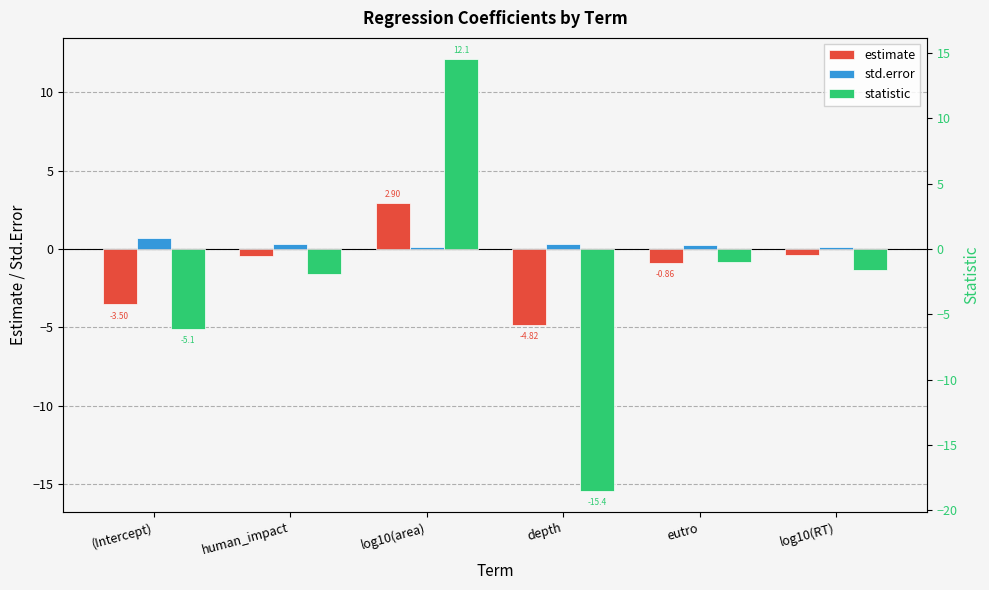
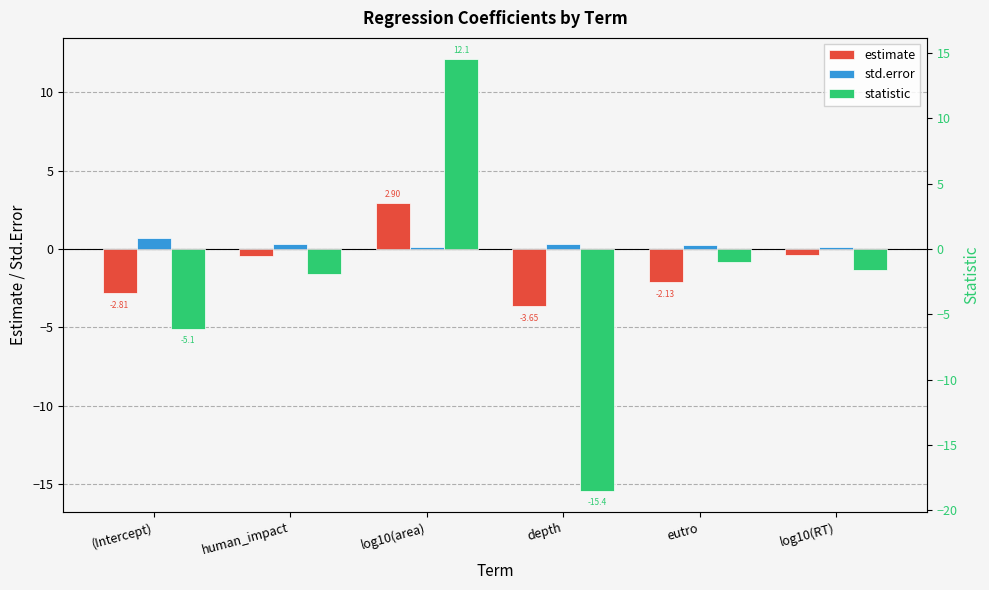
  {
    "estimate": {
-     "(Intercept)": -3.50,
+     "(Intercept)": -2.81,
      "log10(area)": 2.90,
-     "depth": -4.82,
-     "eutro": -0.86
+     "depth": -3.65,
+     "eutro": -2.13
    },
    "statistic": {
      "(Intercept)": -5.1,
      "log10(area)": 12.1,
      "depth": -15.4
    }
  }
